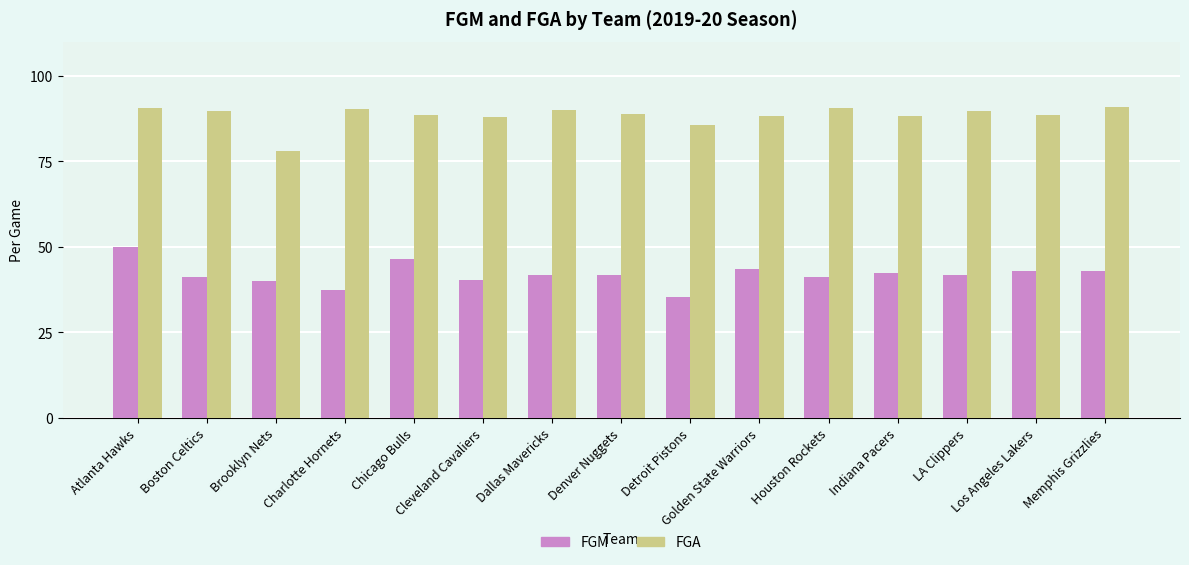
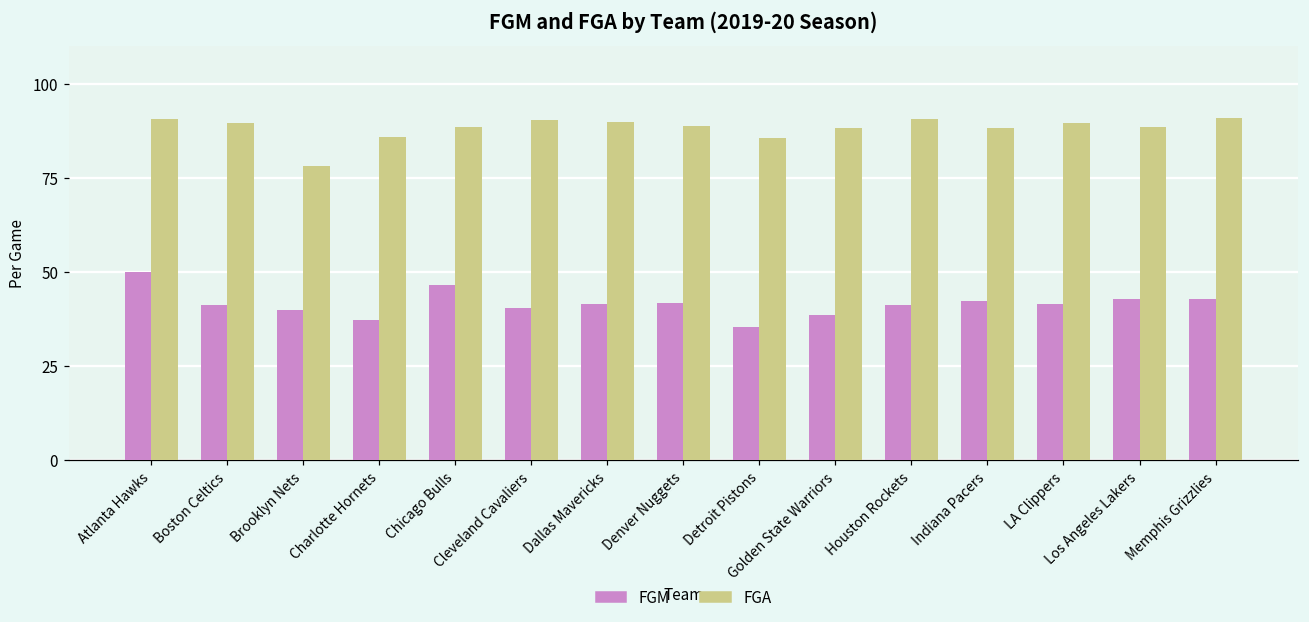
  {
    "FGM": {
      "Atlanta Hawks": 50,
      "Boston Celtics": 41,
      "Brooklyn Nets": 40,
      "Charlotte Hornets": 37,
      "Chicago Bulls": 46,
      "Cleveland Cavaliers": 40,
      "Dallas Mavericks": 42,
      "Denver Nuggets": 42,
      "Detroit Pistons": 35,
-     "Golden State Warriors": 44,
+     "Golden State Warriors": 39,
      "Houston Rockets": 41,
      "Indiana Pacers": 42,
      "LA Clippers": 42,
      "Los Angeles Lakers": 43,
      "Memphis Grizzlies": 43
    },
    "FGA": {
      "Atlanta Hawks": 91,
      "Boston Celtics": 90,
      "Brooklyn Nets": 78,
-     "Charlotte Hornets": 90,
+     "Charlotte Hornets": 86,
      "Chicago Bulls": 89,
-     "Cleveland Cavaliers": 88,
+     "Cleveland Cavaliers": 90,
      "Dallas Mavericks": 90,
      "Denver Nuggets": 89,
      "Detroit Pistons": 86,
      "Golden State Warriors": 88,
      "Houston Rockets": 91,
      "Indiana Pacers": 88,
      "LA Clippers": 90,
      "Los Angeles Lakers": 89,
      "Memphis Grizzlies": 91
    }
  }
